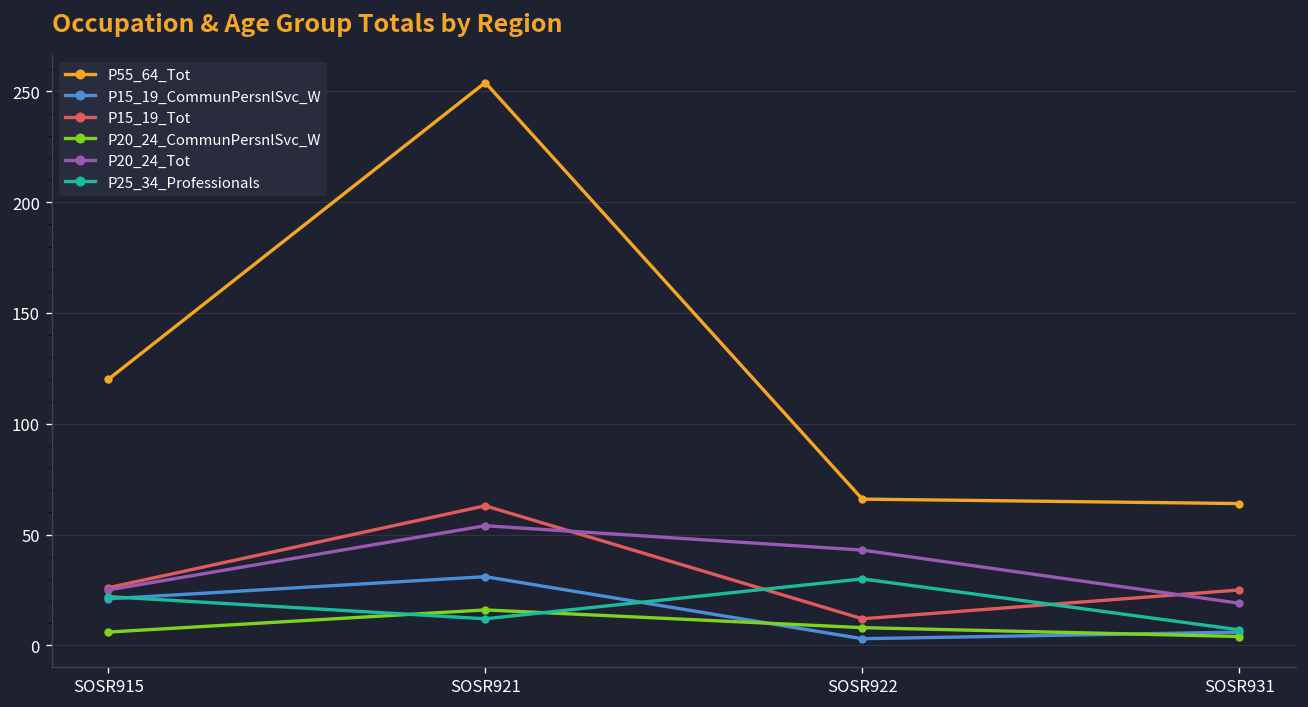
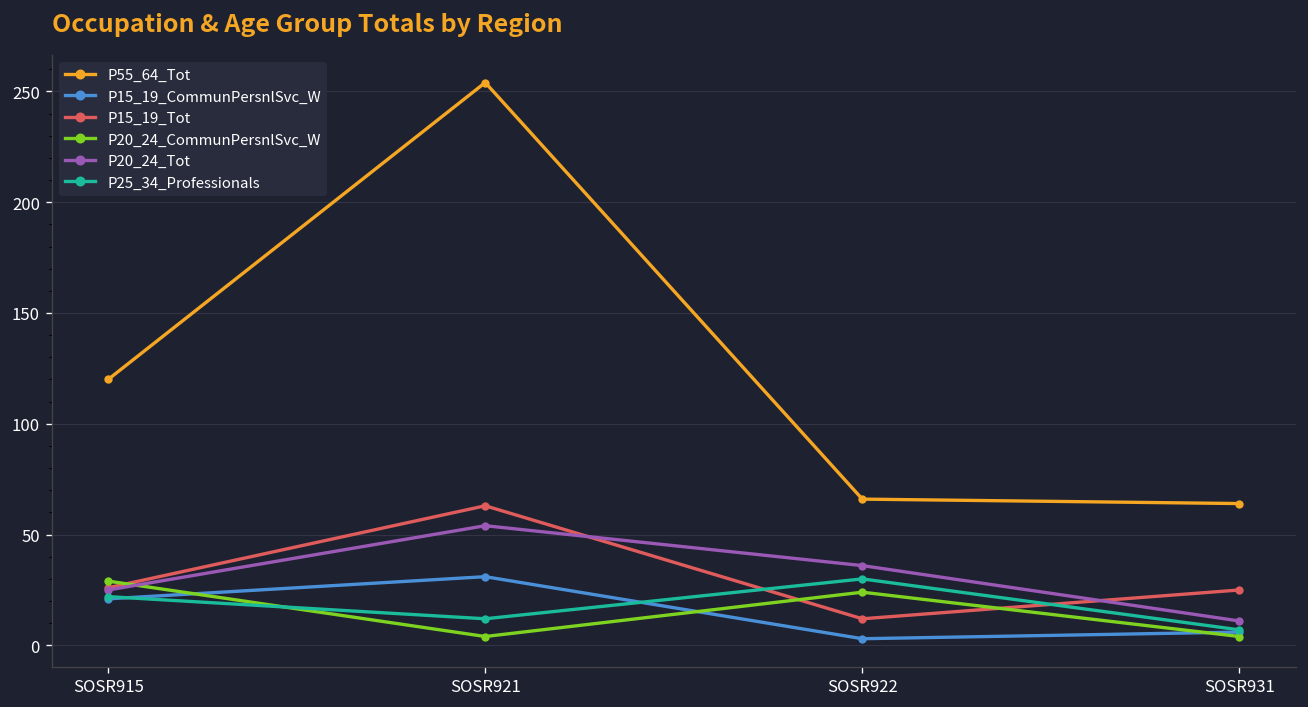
  {
    "P55_64_Tot": {
      "SOSR915": 120,
      "SOSR921": 254,
      "SOSR922": 66,
      "SOSR931": 64
    },
    "P15_19_CommunPersnlSvc_W": {
      "SOSR921": 31,
      "SOSR922": 3
    },
    "P15_19_Tot": {
      "SOSR921": 63,
      "SOSR922": 12,
      "SOSR931": 25
    },
    "P20_24_CommunPersnlSvc_W": {
-     "SOSR915": 6,
-     "SOSR921": 16,
-     "SOSR922": 8,
+     "SOSR915": 29,
+     "SOSR921": 4,
+     "SOSR922": 24,
      "SOSR931": 4
    },
    "P20_24_Tot": {
      "SOSR921": 54,
-     "SOSR922": 43,
-     "SOSR931": 19
+     "SOSR922": 36,
+     "SOSR931": 11
    },
    "P25_34_Professionals": {
      "SOSR921": 12,
      "SOSR922": 30
    }
  }
